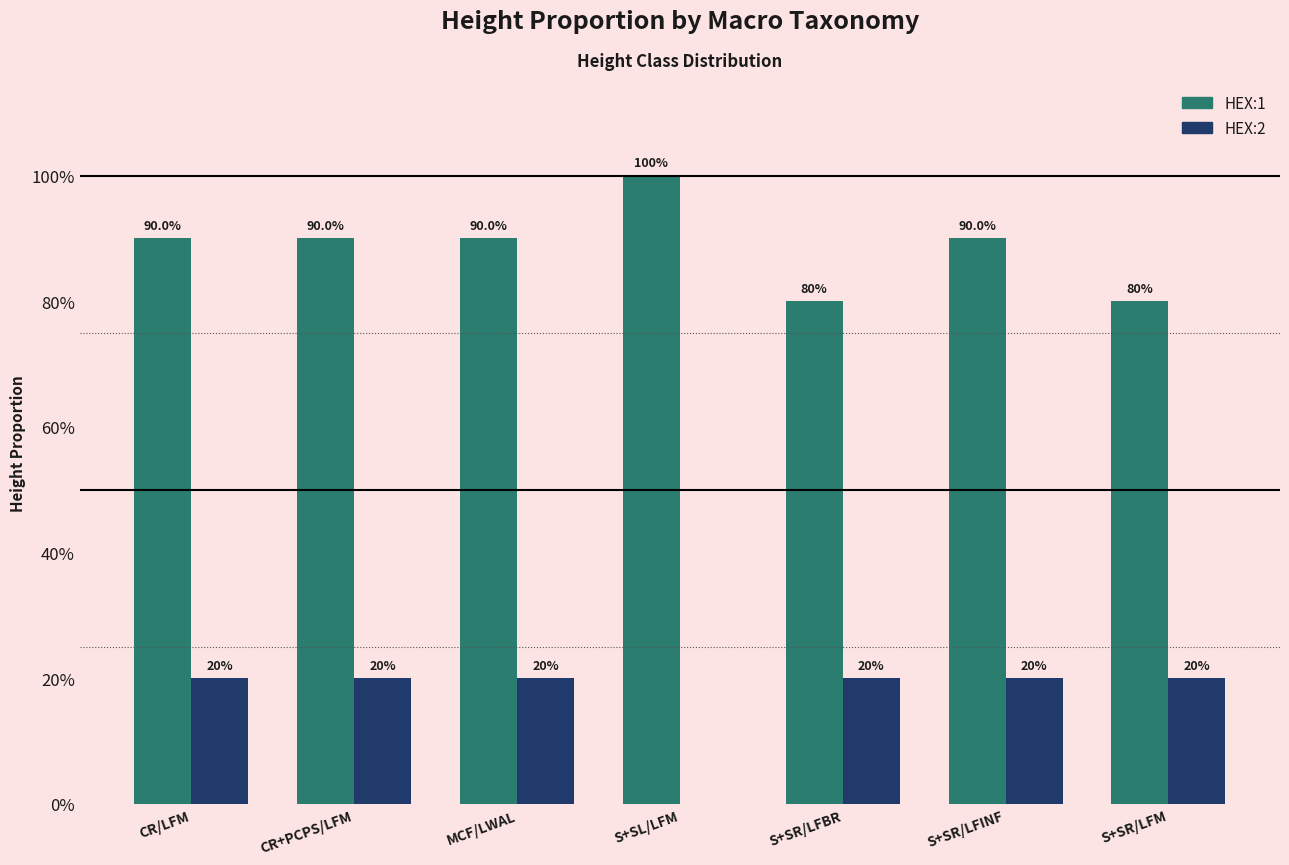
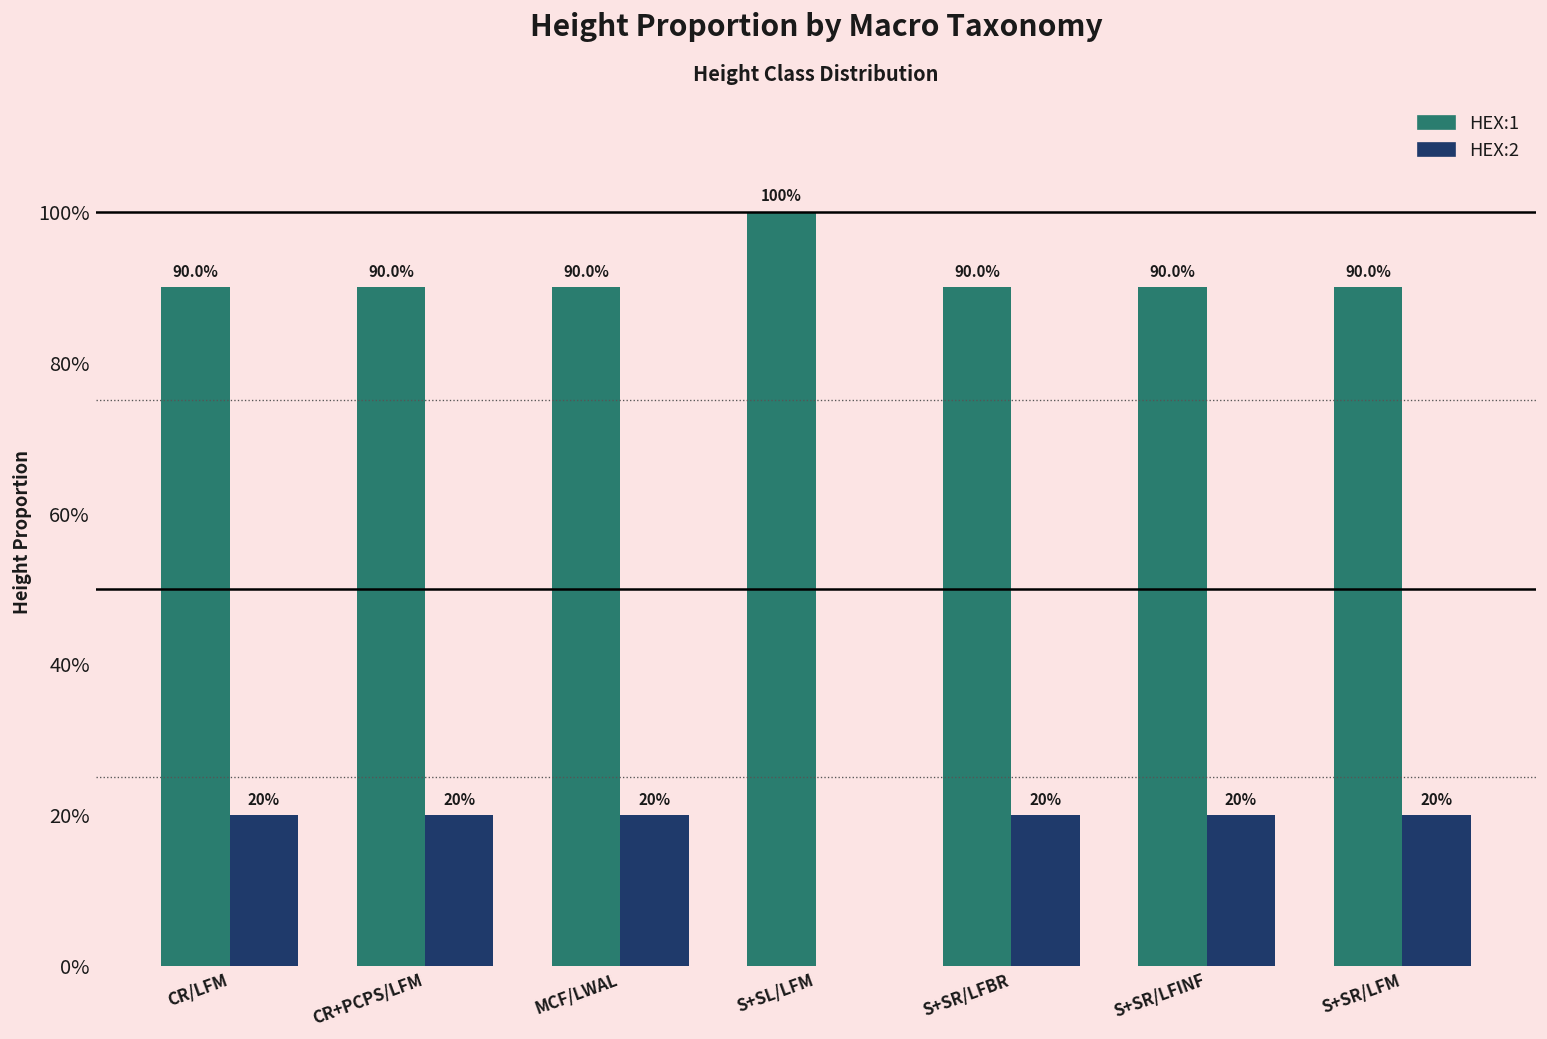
  {
    "HEX:1": {
      "CR/LFM": "90.0%",
      "CR+PCPS/LFM": "90.0%",
      "MCF/LWAL": "90.0%",
      "S+SL/LFM": "100%",
-     "S+SR/LFBR": "80%",
+     "S+SR/LFBR": "90.0%",
      "S+SR/LFINF": "90.0%",
-     "S+SR/LFM": "80%"
+     "S+SR/LFM": "90.0%"
    },
    "HEX:2": {
      "CR/LFM": "20%",
      "CR+PCPS/LFM": "20%",
      "MCF/LWAL": "20%",
      "S+SR/LFBR": "20%",
      "S+SR/LFINF": "20%",
      "S+SR/LFM": "20%"
    }
  }
